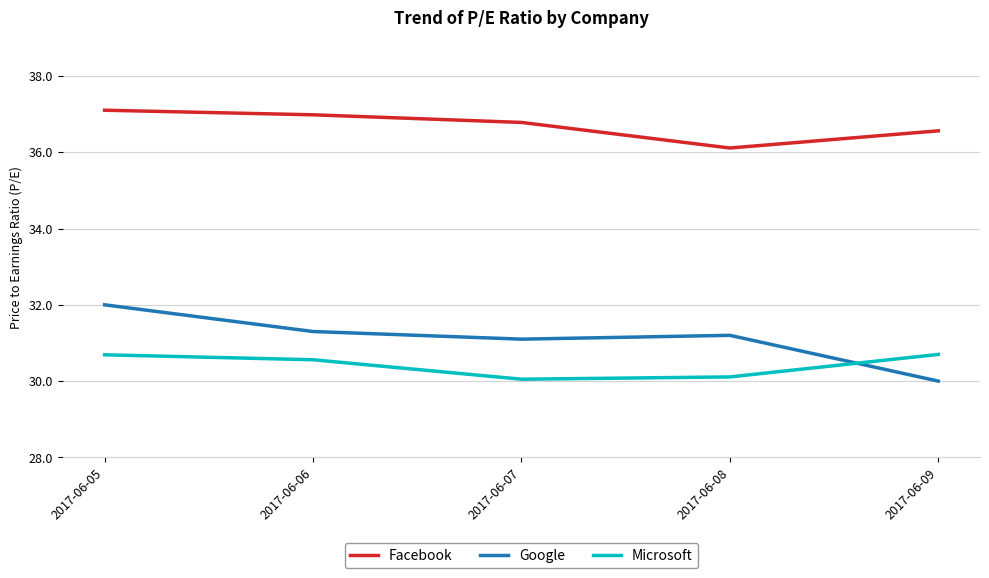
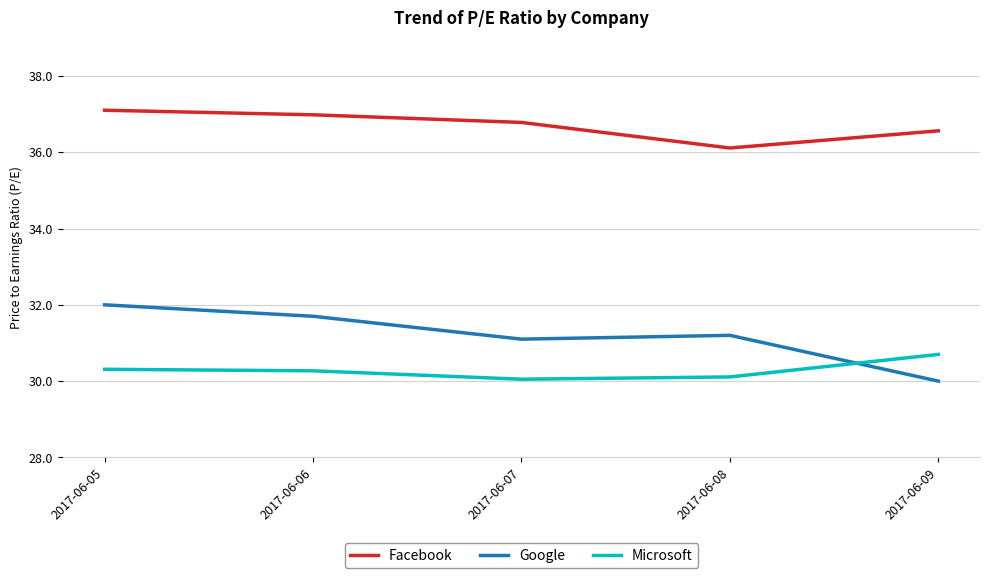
  {
    "Facebook": {
      "2017-06-05": 37.1,
      "2017-06-06": 37.0,
      "2017-06-07": 36.8,
      "2017-06-08": 36.1,
      "2017-06-09": 36.6
    },
    "Google": {
      "2017-06-05": 32.0,
-     "2017-06-06": 31.3,
+     "2017-06-06": 31.7,
      "2017-06-07": 31.1,
      "2017-06-08": 31.2,
      "2017-06-09": 30.0
    },
    "Microsoft": {
-     "2017-06-05": 30.7,
-     "2017-06-06": 30.6,
+     "2017-06-05": 30.3,
+     "2017-06-06": 30.3,
      "2017-06-07": 30.1,
      "2017-06-08": 30.1,
      "2017-06-09": 30.7
    }
  }
